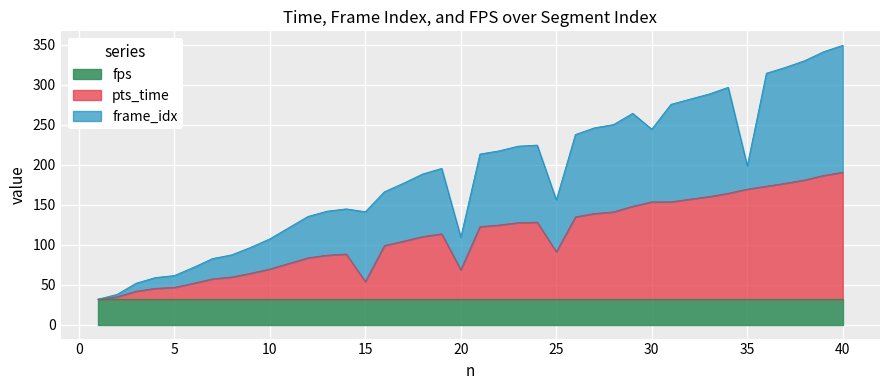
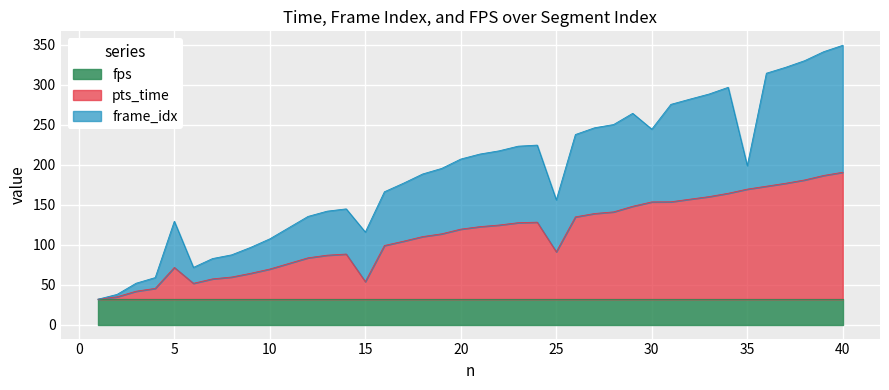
  {
    "fps": {
      "5": 30,
      "10": 30,
      "15": 30,
      "20": 30,
      "25": 30,
      "30": 30,
      "35": 30,
      "40": 30
    },
    "pts_time": {
-     "5": 50,
-     "20": 70
+     "5": 70,
+     "20": 120
    },
    "frame_idx": {
-     "5": 10,
-     "15": 90,
-     "20": 40
+     "5": 60,
+     "15": 60,
+     "20": 90
    }
  }
